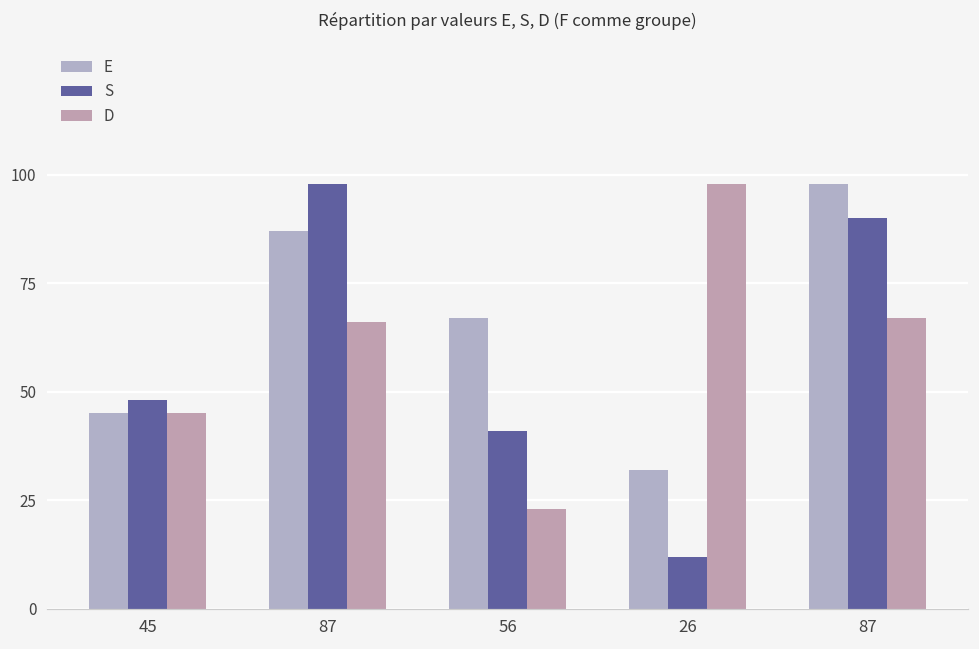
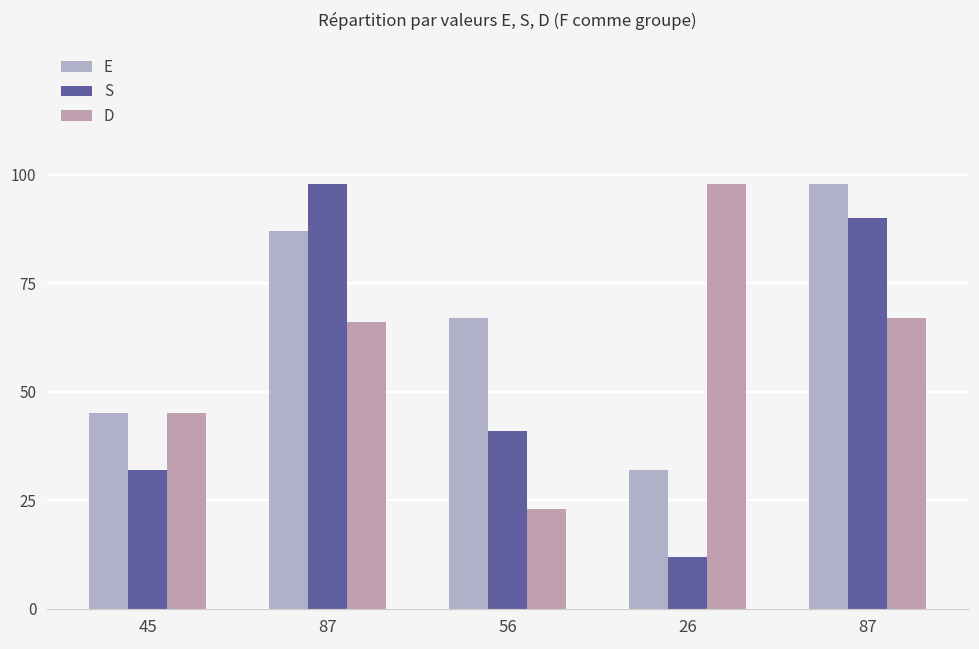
  {
    "S": {
-     "45": 48,
+     "45": 32,
      "56": 41,
      "26": 12
    }
  }
